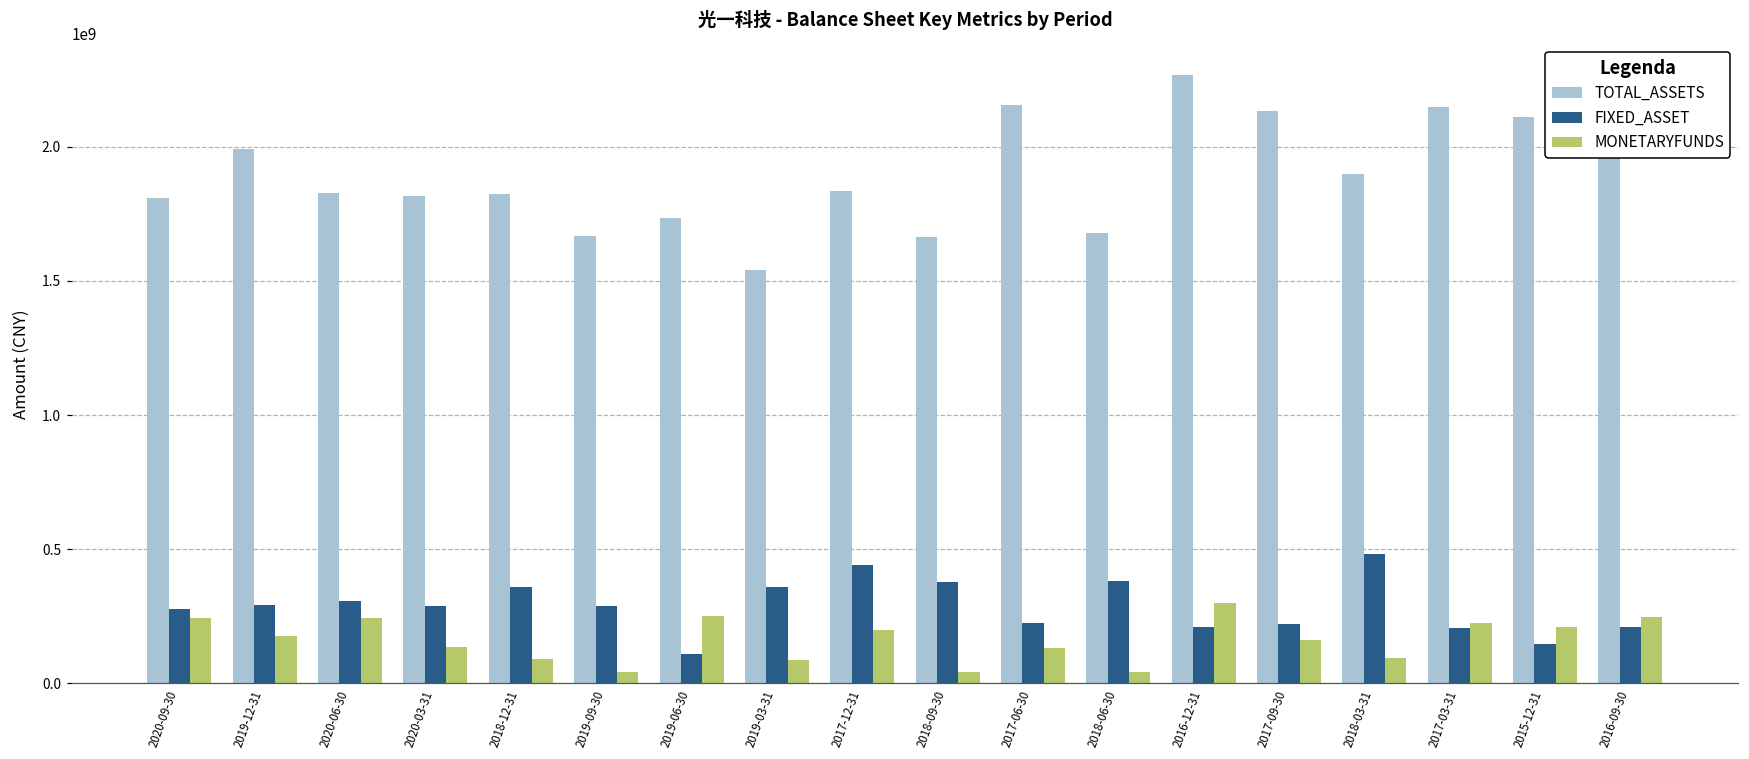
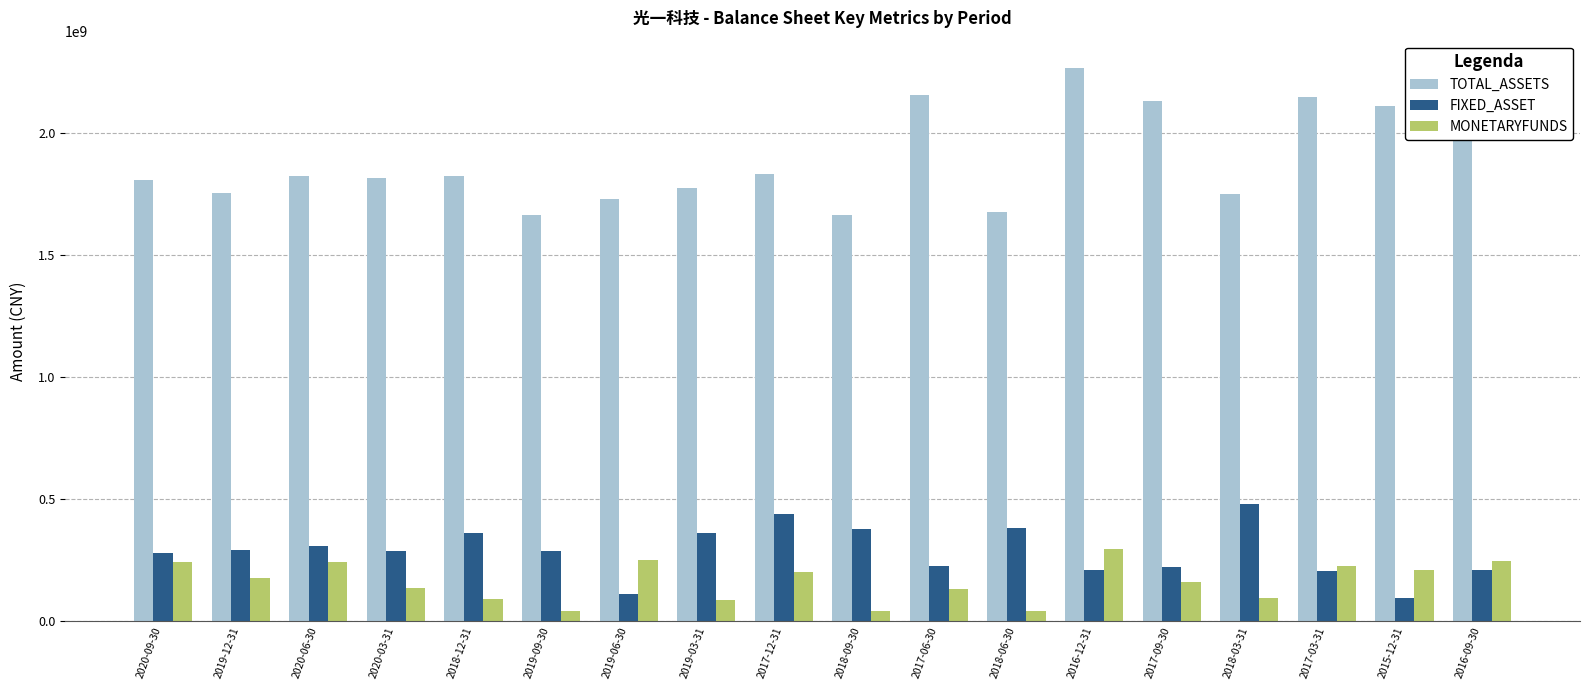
  {
    "TOTAL_ASSETS": {
      "2020-09-30": 1810000000,
-     "2019-12-31": 1990000000,
+     "2019-12-31": 1760000000,
      "2020-06-30": 1830000000,
      "2020-03-31": 1820000000,
      "2018-12-31": 1820000000,
      "2019-09-30": 1670000000,
      "2019-06-30": 1730000000,
-     "2019-03-31": 1540000000,
+     "2019-03-31": 1770000000,
      "2017-12-31": 1830000000,
      "2018-09-30": 1660000000,
      "2017-06-30": 2160000000,
      "2018-06-30": 1680000000,
      "2016-12-31": 2270000000,
      "2017-09-30": 2130000000,
-     "2018-03-31": 1900000000,
+     "2018-03-31": 1750000000,
      "2017-03-31": 2150000000,
      "2015-12-31": 2110000000
    },
    "FIXED_ASSET": {
      "2020-09-30": 280000000,
      "2019-12-31": 290000000,
      "2020-06-30": 310000000,
      "2020-03-31": 290000000,
      "2018-12-31": 360000000,
      "2019-09-30": 290000000,
      "2019-06-30": 110000000,
      "2019-03-31": 360000000,
      "2017-12-31": 440000000,
      "2018-09-30": 380000000,
      "2017-06-30": 230000000,
      "2018-06-30": 380000000,
      "2016-12-31": 210000000,
      "2017-09-30": 220000000,
      "2018-03-31": 480000000,
      "2017-03-31": 210000000,
-     "2015-12-31": 150000000,
+     "2015-12-31": 100000000,
      "2016-09-30": 210000000
    },
    "MONETARYFUNDS": {
      "2020-09-30": 240000000,
      "2019-12-31": 180000000,
      "2020-06-30": 240000000,
      "2020-03-31": 140000000,
      "2018-12-31": 90000000,
      "2019-09-30": 40000000,
      "2019-06-30": 250000000,
      "2019-03-31": 90000000,
      "2017-12-31": 200000000,
      "2018-09-30": 40000000,
      "2017-06-30": 130000000,
      "2018-06-30": 40000000,
      "2016-12-31": 300000000,
      "2017-09-30": 160000000,
      "2018-03-31": 100000000,
      "2017-03-31": 230000000,
      "2015-12-31": 210000000,
      "2016-09-30": 250000000
    }
  }
